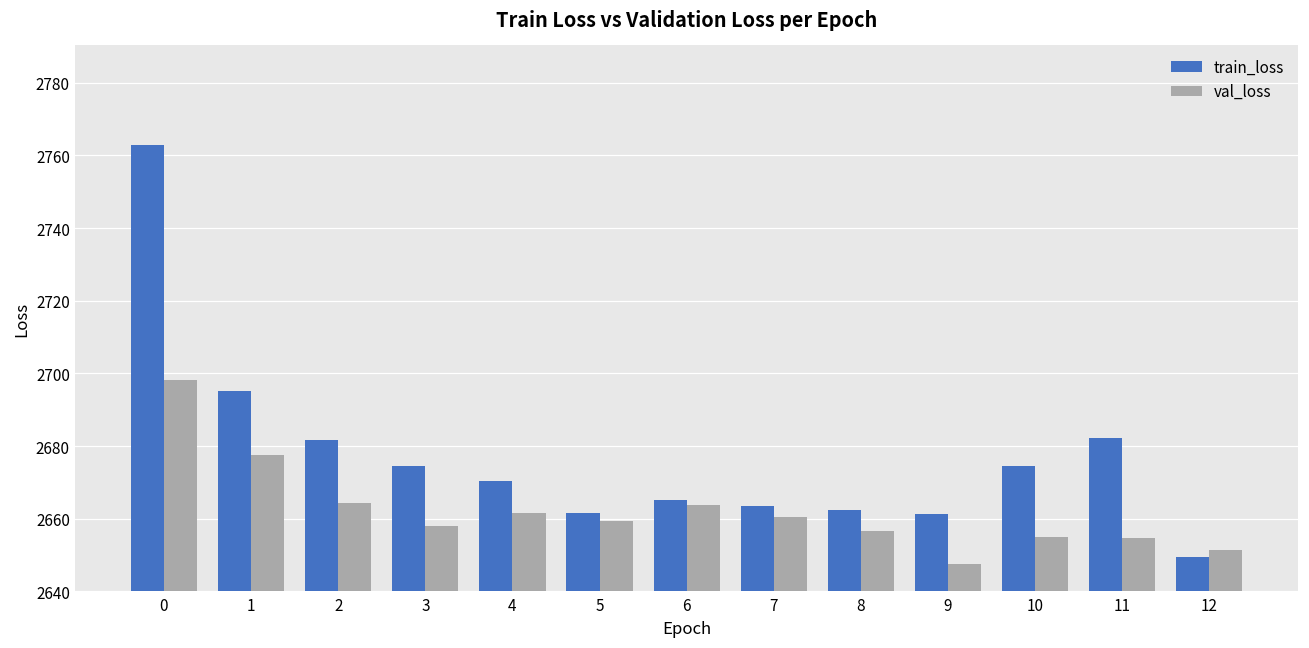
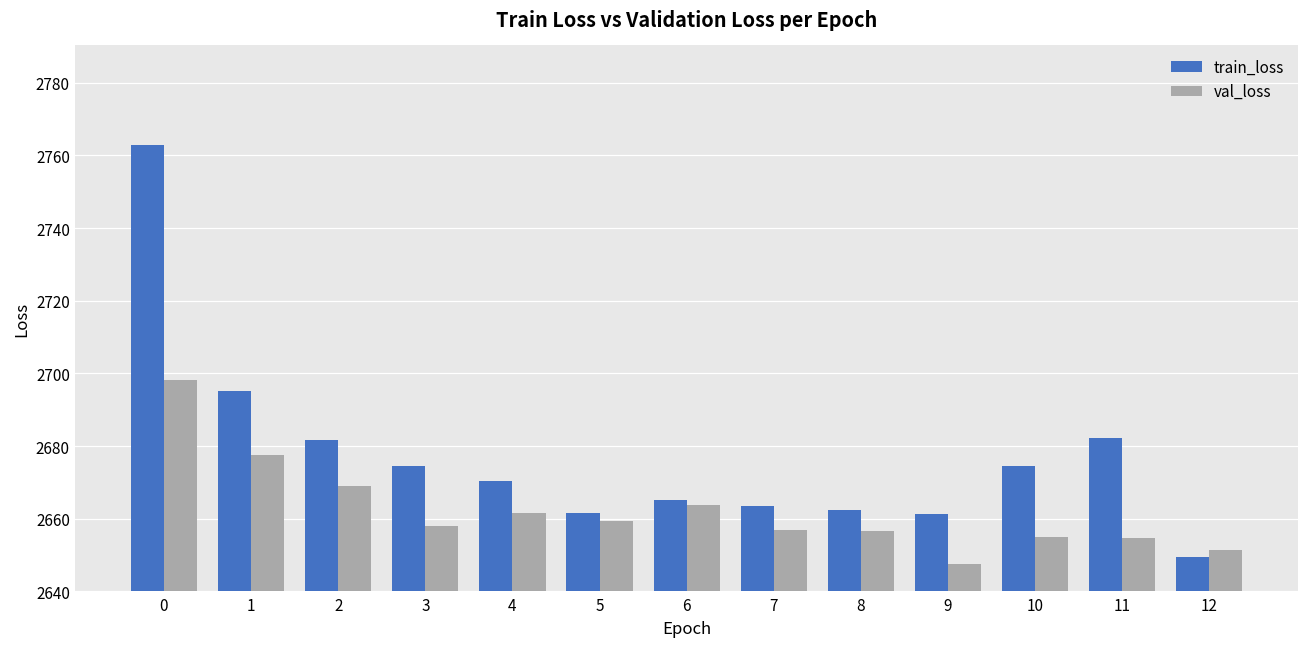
  {
    "train_loss": {
      "0": 2763,
      "1": 2695,
      "2": 2682,
      "3": 2675,
      "4": 2670,
      "5": 2662,
      "6": 2665,
      "7": 2664,
      "8": 2662,
      "9": 2661,
      "10": 2674,
      "11": 2682,
      "12": 2649
    },
    "val_loss": {
      "0": 2698,
      "1": 2678,
-     "2": 2664,
+     "2": 2669,
      "3": 2658,
      "4": 2662,
      "5": 2659,
      "6": 2664,
-     "7": 2661,
+     "7": 2657,
      "8": 2657,
      "9": 2648,
      "10": 2655,
      "11": 2655,
      "12": 2651
    }
  }
